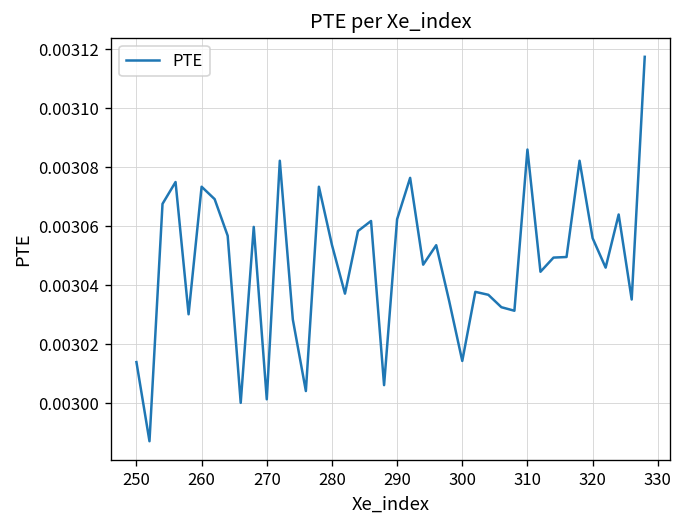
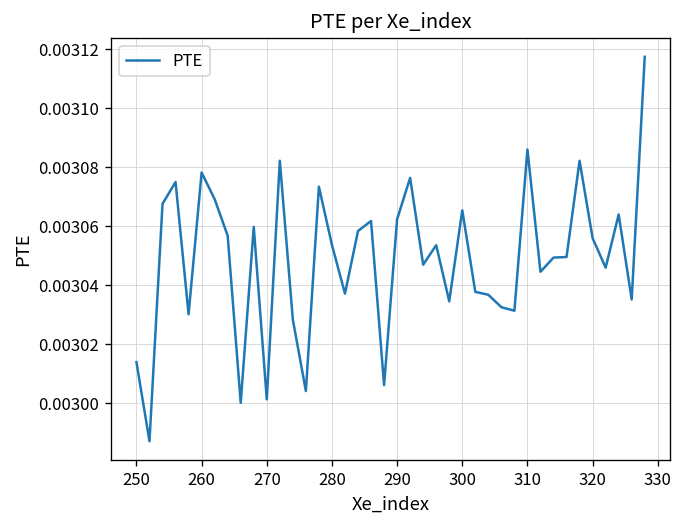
  {
    "250": 0.003014,
-   "260": 0.003073,
+   "260": 0.003078,
    "270": 0.003001,
    "280": 0.003054,
    "290": 0.003062,
-   "300": 0.003014,
+   "300": 0.003065,
    "310": 0.003086,
    "320": 0.003056
  }
